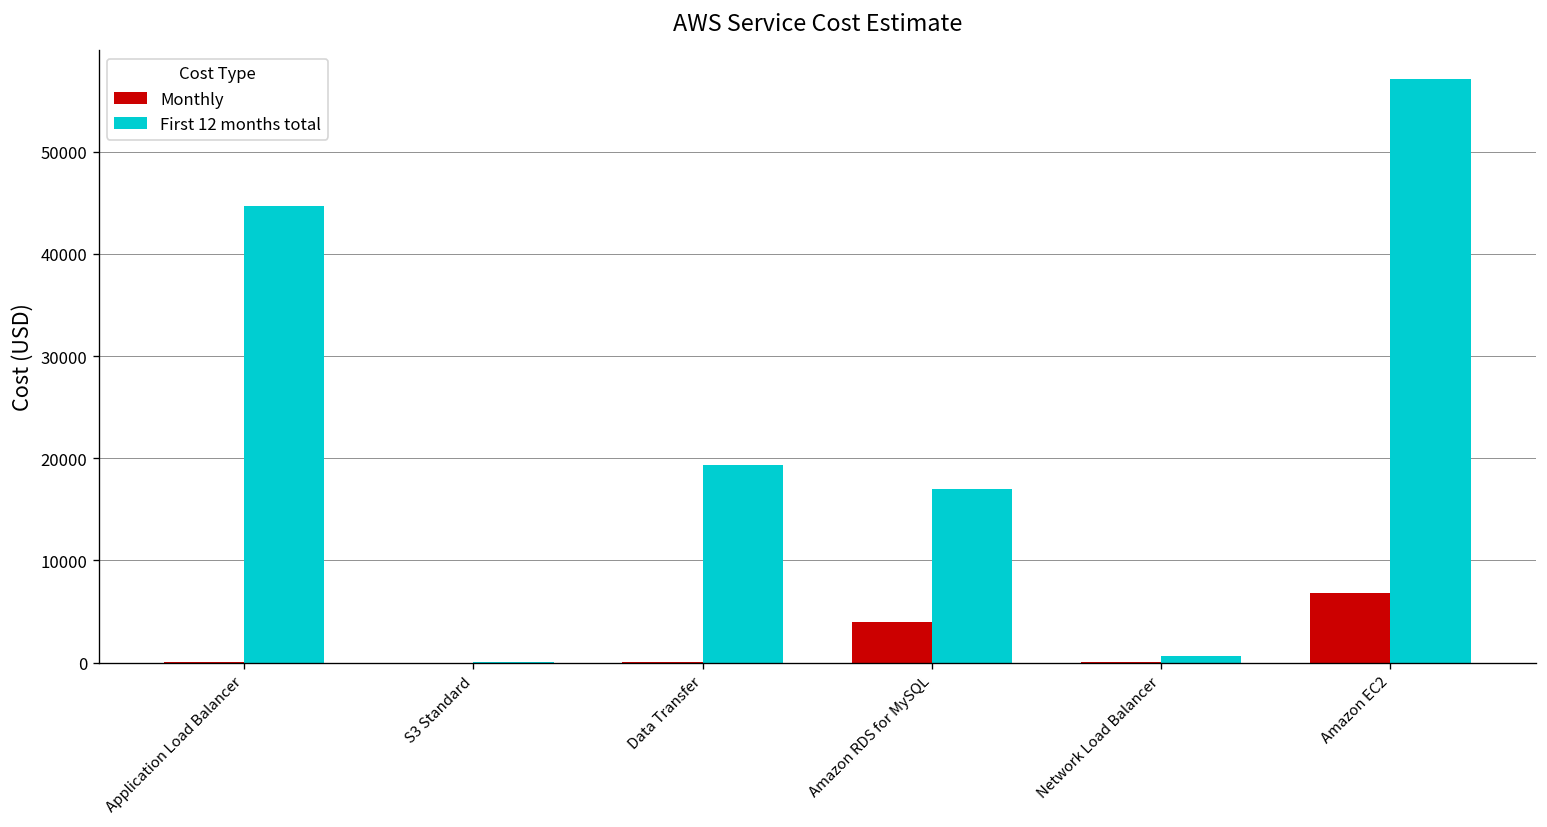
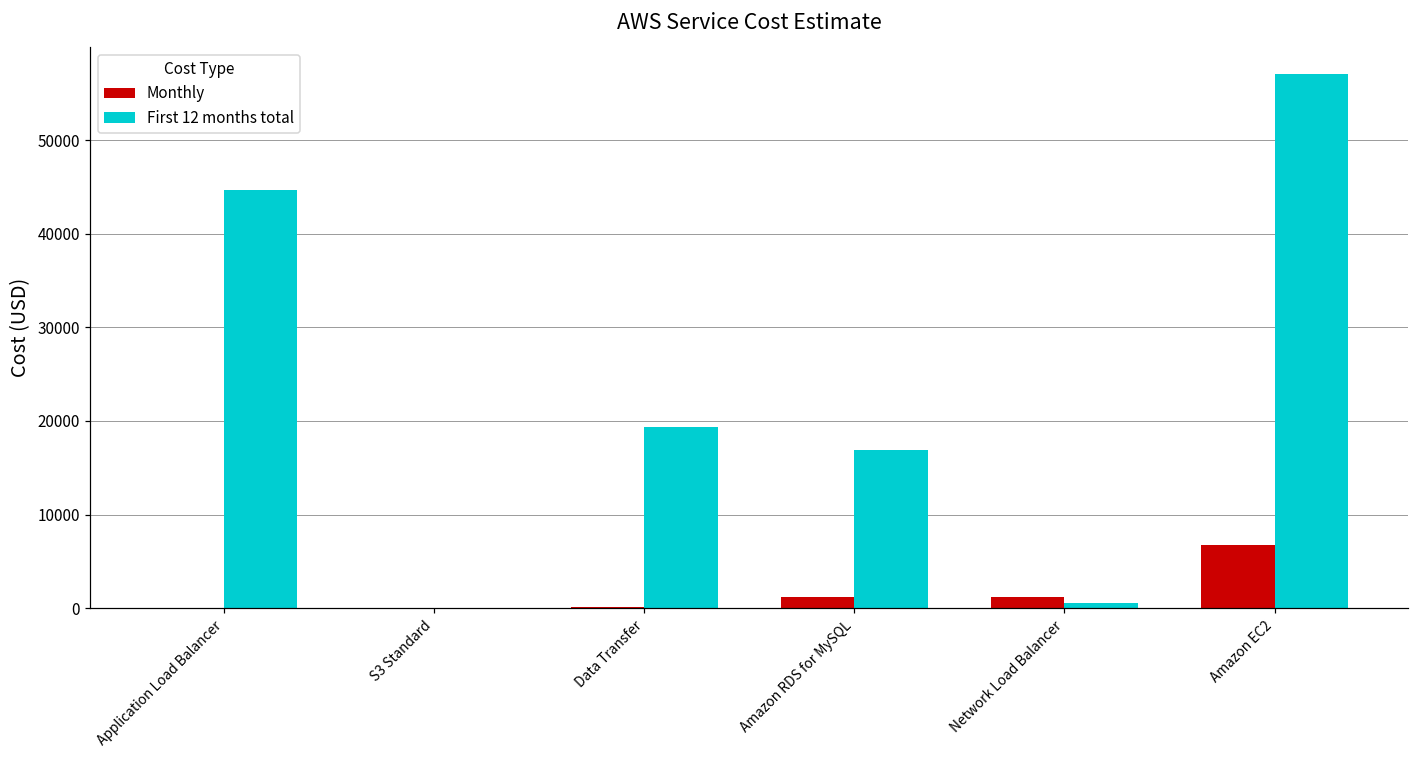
  {
    "Monthly": {
-     "Amazon RDS for MySQL": 4000,
-     "Network Load Balancer": 0,
+     "Amazon RDS for MySQL": 1000,
+     "Network Load Balancer": 1000,
      "Amazon EC2": 7000
    },
    "First 12 months total": {
      "Application Load Balancer": 45000,
      "Data Transfer": 19000,
      "Amazon RDS for MySQL": 17000,
      "Network Load Balancer": 1000,
      "Amazon EC2": 57000
    }
  }
